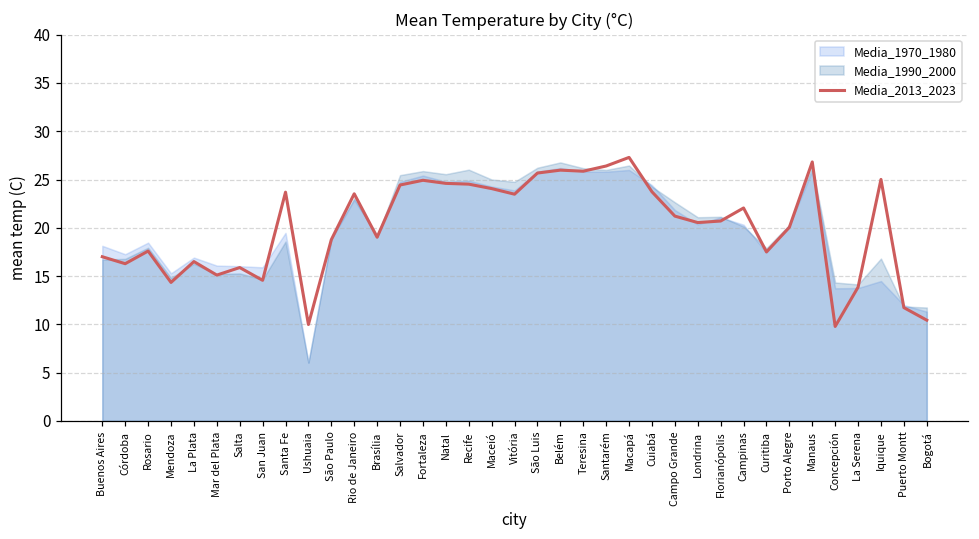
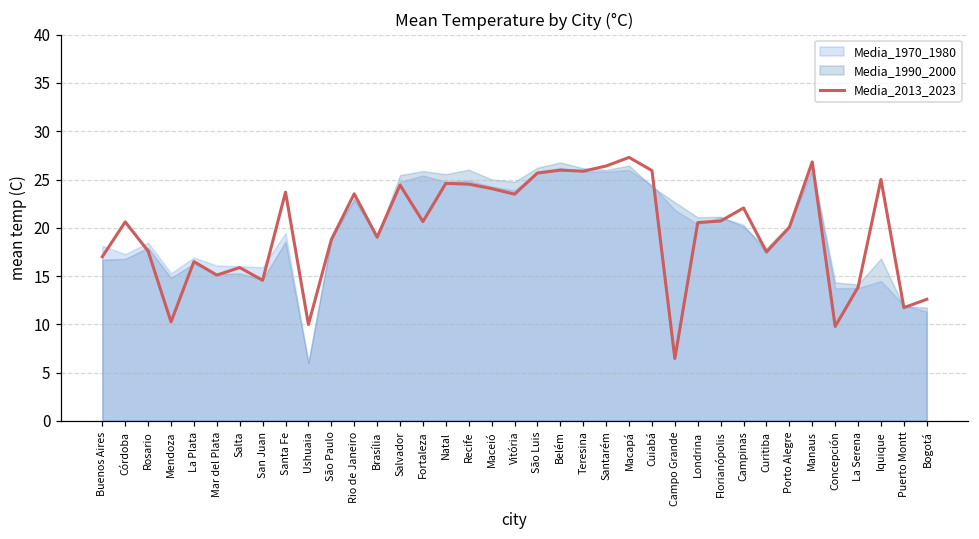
  {
    "Media_2013_2023": {
      "Buenos Aires": 17,
-     "Córdoba": 16,
+     "Córdoba": 21,
      "Rosario": 18,
-     "Mendoza": 14,
+     "Mendoza": 10,
      "Santa Fe": 24,
      "Ushuaia": 10,
      "Rio de Janeiro": 24,
      "Salvador": 24,
-     "Fortaleza": 25,
+     "Fortaleza": 21,
      "Recife": 25,
      "Vitória": 23,
      "Santarém": 26,
      "Macapá": 27,
-     "Cuiabá": 24,
-     "Campo Grande": 21,
+     "Cuiabá": 26,
+     "Campo Grande": 6,
      "Florianópolis": 21,
      "Campinas": 22,
      "Manaus": 27,
      "Concepción": 10,
      "Iquique": 25,
-     "Bogotá": 10
+     "Bogotá": 13
    }
  }
